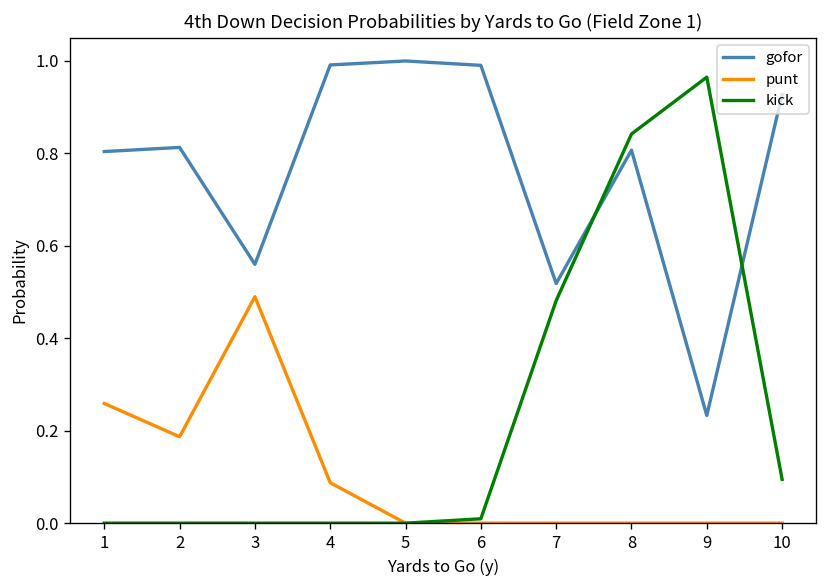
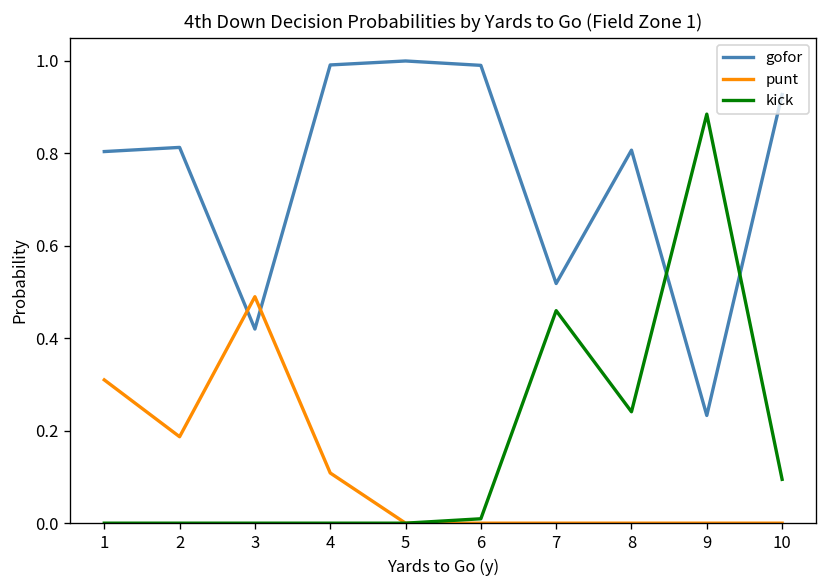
  {
    "gofor": {
      "1": 0.80,
      "2": 0.81,
-     "3": 0.56,
+     "3": 0.42,
      "4": 0.99,
      "5": 1.00,
      "6": 0.99,
      "7": 0.52,
      "8": 0.81,
      "9": 0.23
    },
    "punt": {
-     "1": 0.26,
+     "1": 0.31,
      "2": 0.19,
      "3": 0.49,
-     "4": 0.09,
+     "4": 0.11,
      "6": 0.00,
      "7": 0.00,
      "8": 0.00,
      "9": 0.00,
      "10": 0.00
    },
    "kick": {
      "1": 0.00,
      "2": 0.00,
      "3": 0.00,
      "4": 0.00,
      "6": 0.01,
-     "7": 0.48,
-     "8": 0.84,
-     "9": 0.97,
+     "7": 0.46,
+     "8": 0.24,
+     "9": 0.89,
      "10": 0.09
    }
  }
